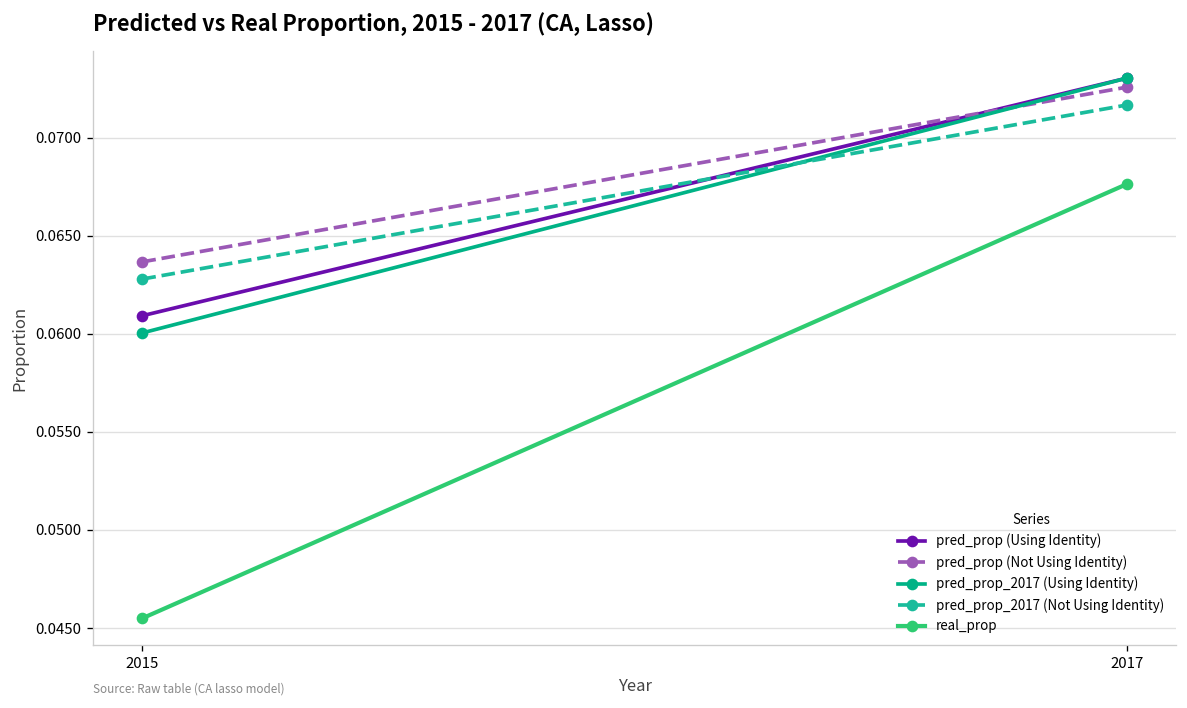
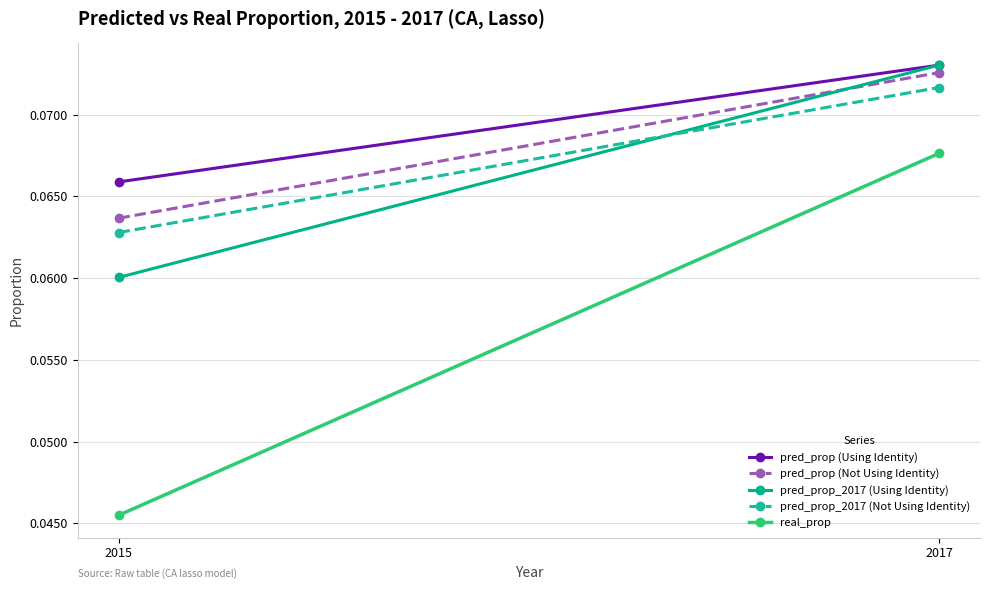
  {
    "pred_prop (Using Identity)": {
-     "2015": 0.0609
+     "2015": 0.0659
    },
    "pred_prop (Not Using Identity)": {
      "2015": 0.0637,
      "2017": 0.0726
    }
  }
